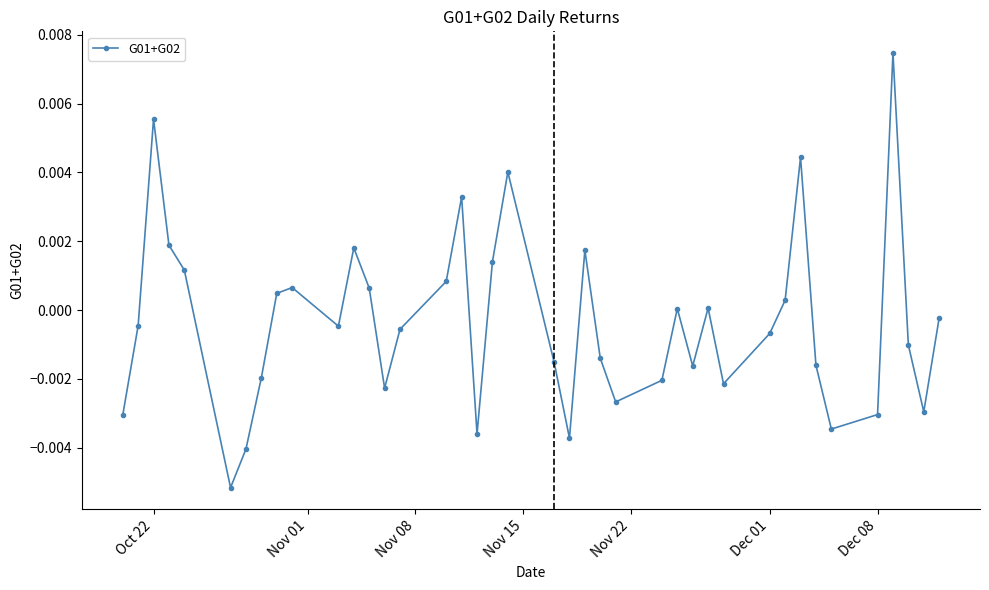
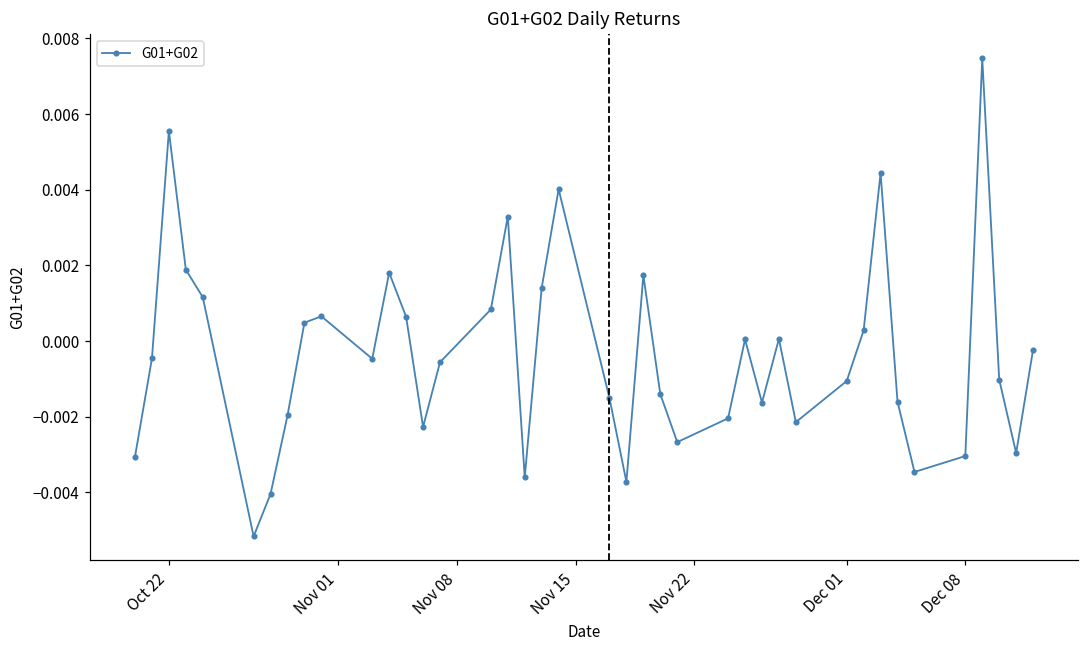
  {
    "Oct 22": 0.0056,
-   "Dec 01": -0.0007,
+   "Dec 01": -0.0011,
    "Dec 08": -0.0030
  }
